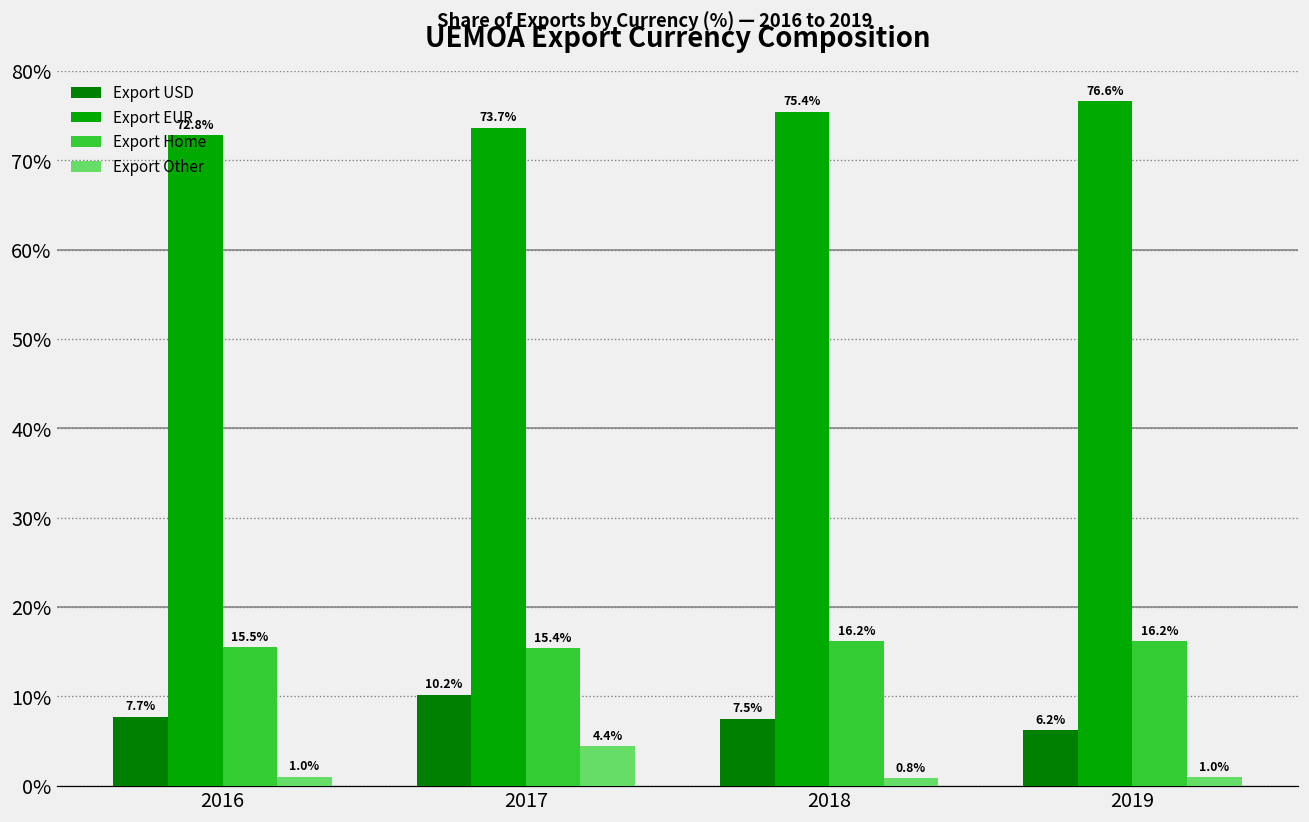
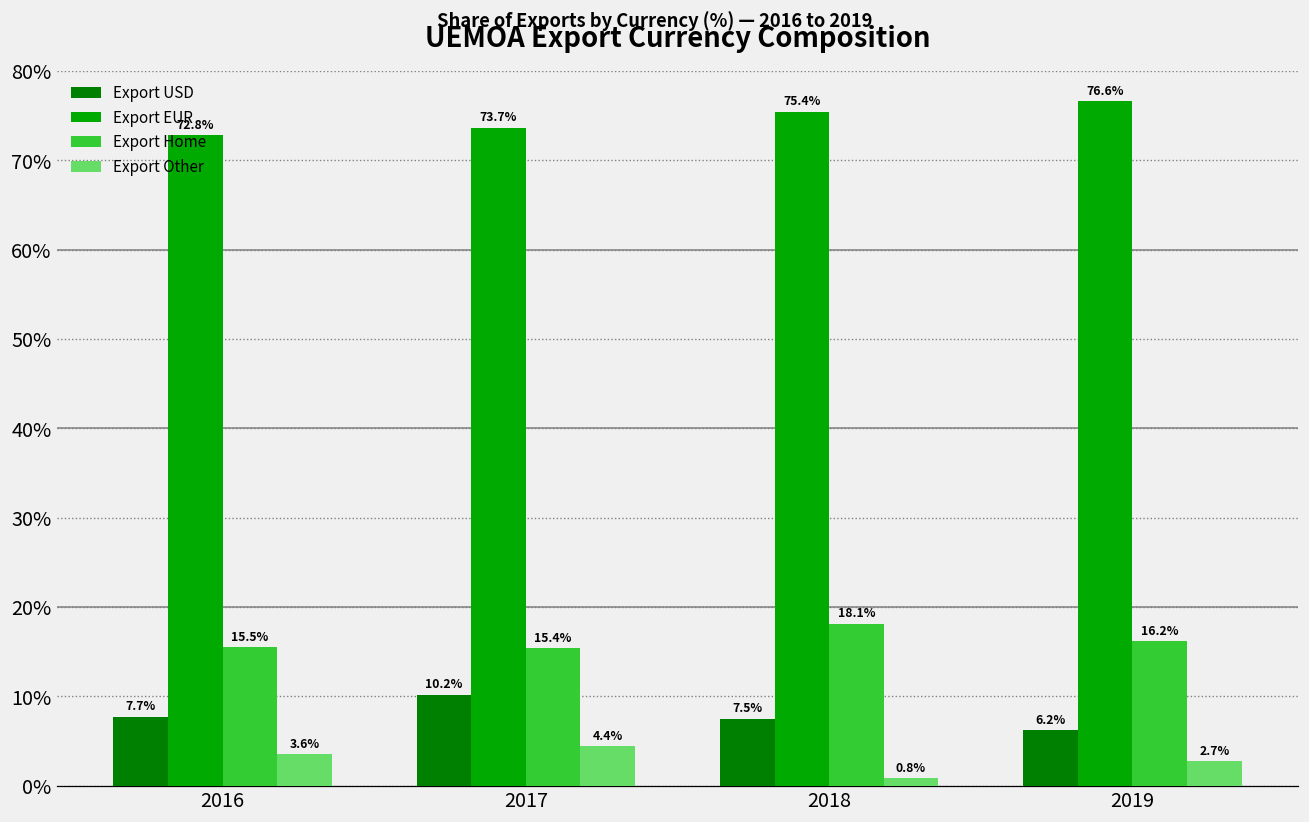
  {
    "Export Home": {
      "2016": "15.5%",
      "2017": "15.4%",
-     "2018": "16.2%",
+     "2018": "18.1%",
      "2019": "16.2%"
    },
    "Export Other": {
-     "2016": "1.0%",
+     "2016": "3.6%",
      "2017": "4.4%",
      "2018": "0.8%",
-     "2019": "1.0%"
+     "2019": "2.7%"
    }
  }
